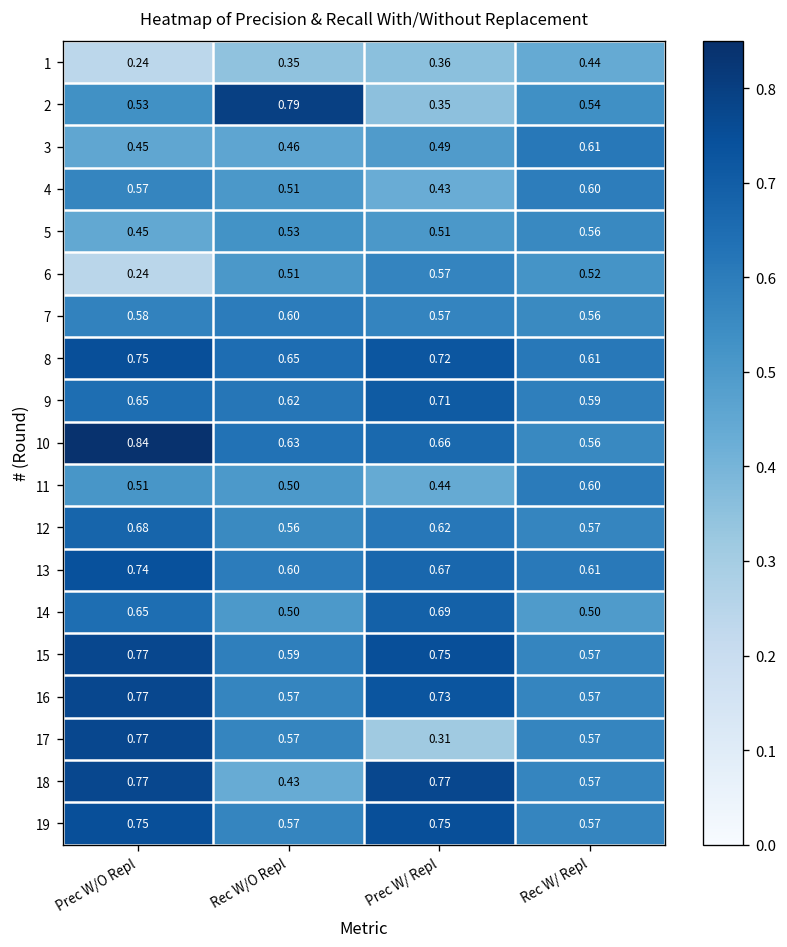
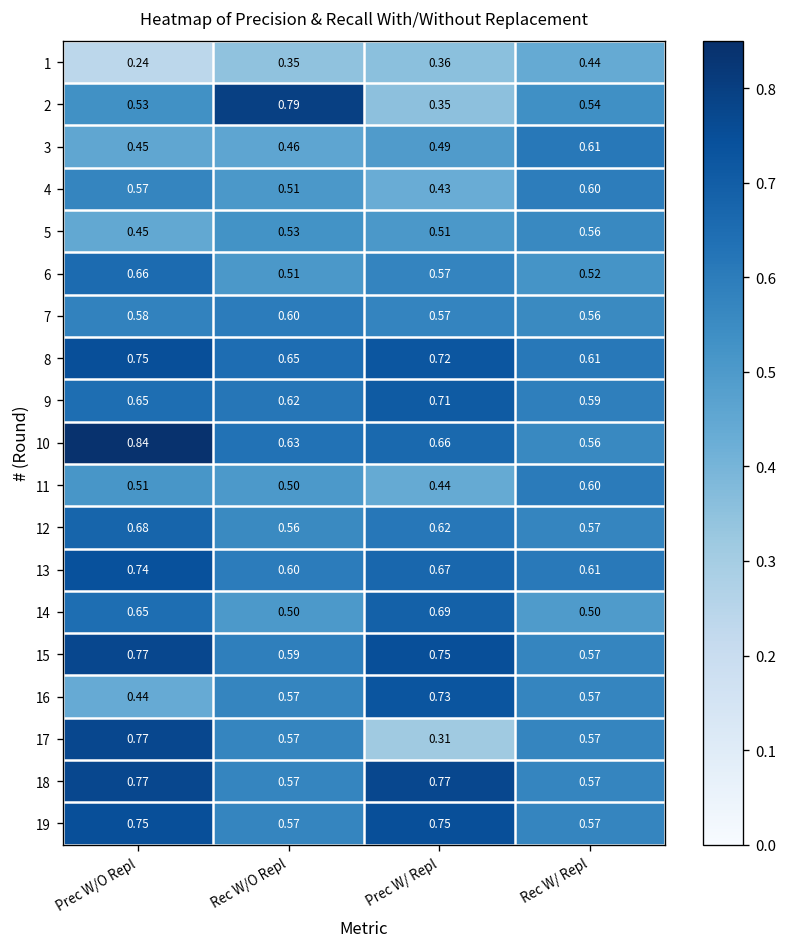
  {
    "1": {
      "Prec W/O Repl": 0.24,
      "Rec W/O Repl": 0.35,
      "Prec W/ Repl": 0.36,
      "Rec W/ Repl": 0.44
    },
    "2": {
      "Prec W/O Repl": 0.53,
      "Rec W/O Repl": 0.79,
      "Prec W/ Repl": 0.35,
      "Rec W/ Repl": 0.54
    },
    "3": {
      "Prec W/O Repl": 0.45,
      "Rec W/O Repl": 0.46,
      "Prec W/ Repl": 0.49,
      "Rec W/ Repl": 0.61
    },
    "4": {
      "Prec W/O Repl": 0.57,
      "Rec W/O Repl": 0.51,
      "Prec W/ Repl": 0.43,
      "Rec W/ Repl": 0.60
    },
    "5": {
      "Prec W/O Repl": 0.45,
      "Rec W/O Repl": 0.53,
      "Prec W/ Repl": 0.51,
      "Rec W/ Repl": 0.56
    },
    "6": {
-     "Prec W/O Repl": 0.24,
+     "Prec W/O Repl": 0.66,
      "Rec W/O Repl": 0.51,
      "Prec W/ Repl": 0.57,
      "Rec W/ Repl": 0.52
    },
    "7": {
      "Prec W/O Repl": 0.58,
      "Rec W/O Repl": 0.60,
      "Prec W/ Repl": 0.57,
      "Rec W/ Repl": 0.56
    },
    "8": {
      "Prec W/O Repl": 0.75,
      "Rec W/O Repl": 0.65,
      "Prec W/ Repl": 0.72,
      "Rec W/ Repl": 0.61
    },
    "9": {
      "Prec W/O Repl": 0.65,
      "Rec W/O Repl": 0.62,
      "Prec W/ Repl": 0.71,
      "Rec W/ Repl": 0.59
    },
    "10": {
      "Prec W/O Repl": 0.84,
      "Rec W/O Repl": 0.63,
      "Prec W/ Repl": 0.66,
      "Rec W/ Repl": 0.56
    },
    "11": {
      "Prec W/O Repl": 0.51,
      "Rec W/O Repl": 0.50,
      "Prec W/ Repl": 0.44,
      "Rec W/ Repl": 0.60
    },
    "12": {
      "Prec W/O Repl": 0.68,
      "Rec W/O Repl": 0.56,
      "Prec W/ Repl": 0.62,
      "Rec W/ Repl": 0.57
    },
    "13": {
      "Prec W/O Repl": 0.74,
      "Rec W/O Repl": 0.60,
      "Prec W/ Repl": 0.67,
      "Rec W/ Repl": 0.61
    },
    "14": {
      "Prec W/O Repl": 0.65,
      "Rec W/O Repl": 0.50,
      "Prec W/ Repl": 0.69,
      "Rec W/ Repl": 0.50
    },
    "15": {
      "Prec W/O Repl": 0.77,
      "Rec W/O Repl": 0.59,
      "Prec W/ Repl": 0.75,
      "Rec W/ Repl": 0.57
    },
    "16": {
-     "Prec W/O Repl": 0.77,
+     "Prec W/O Repl": 0.44,
      "Rec W/O Repl": 0.57,
      "Prec W/ Repl": 0.73,
      "Rec W/ Repl": 0.57
    },
    "17": {
      "Prec W/O Repl": 0.77,
      "Rec W/O Repl": 0.57,
      "Prec W/ Repl": 0.31,
      "Rec W/ Repl": 0.57
    },
    "18": {
      "Prec W/O Repl": 0.77,
-     "Rec W/O Repl": 0.43,
+     "Rec W/O Repl": 0.57,
      "Prec W/ Repl": 0.77,
      "Rec W/ Repl": 0.57
    },
    "19": {
      "Prec W/O Repl": 0.75,
      "Rec W/O Repl": 0.57,
      "Prec W/ Repl": 0.75,
      "Rec W/ Repl": 0.57
    }
  }
